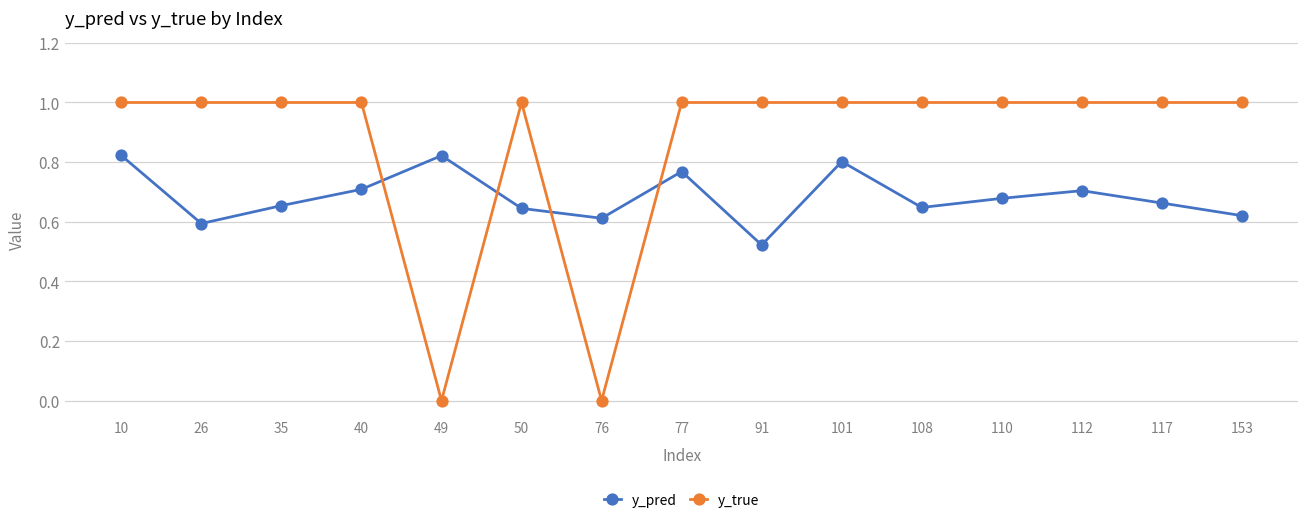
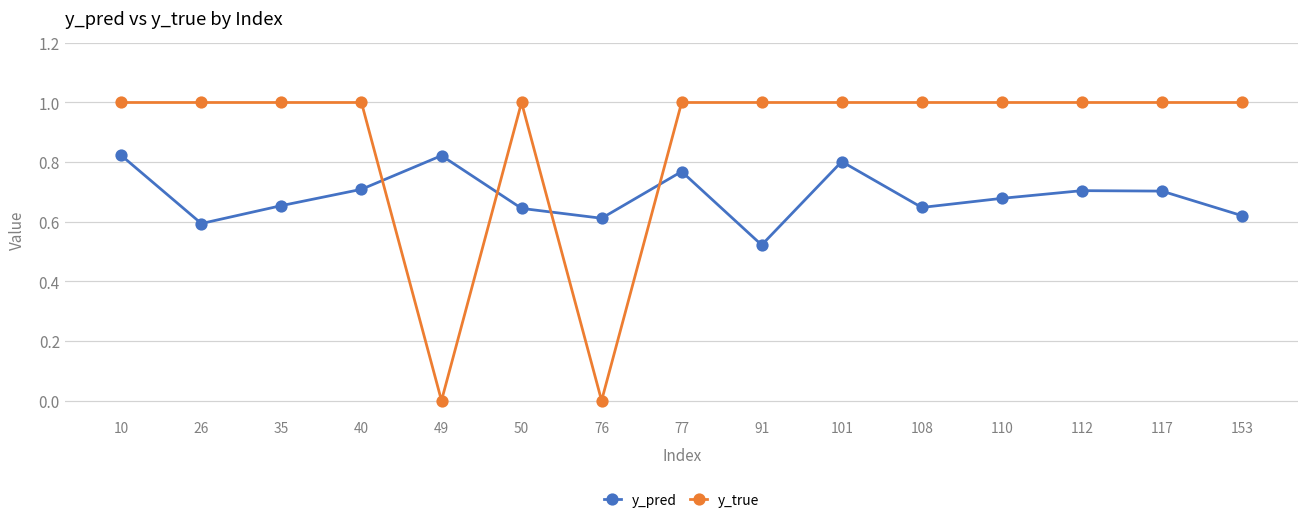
  {
    "y_pred": {
      "10": 0.82,
      "26": 0.59,
      "35": 0.65,
      "40": 0.71,
      "49": 0.82,
      "50": 0.64,
      "76": 0.61,
      "77": 0.77,
      "91": 0.52,
      "101": 0.80,
      "108": 0.65,
      "110": 0.68,
      "112": 0.70,
-     "117": 0.66,
+     "117": 0.70,
      "153": 0.62
    },
    "y_true": {
      "10": 1.00,
      "26": 1.00,
      "35": 1.00,
      "40": 1.00,
      "49": 0.00,
      "50": 1.00,
      "76": 0.00,
      "77": 1.00,
      "91": 1.00,
      "101": 1.00,
      "108": 1.00,
      "110": 1.00,
      "112": 1.00,
      "117": 1.00,
      "153": 1.00
    }
  }
